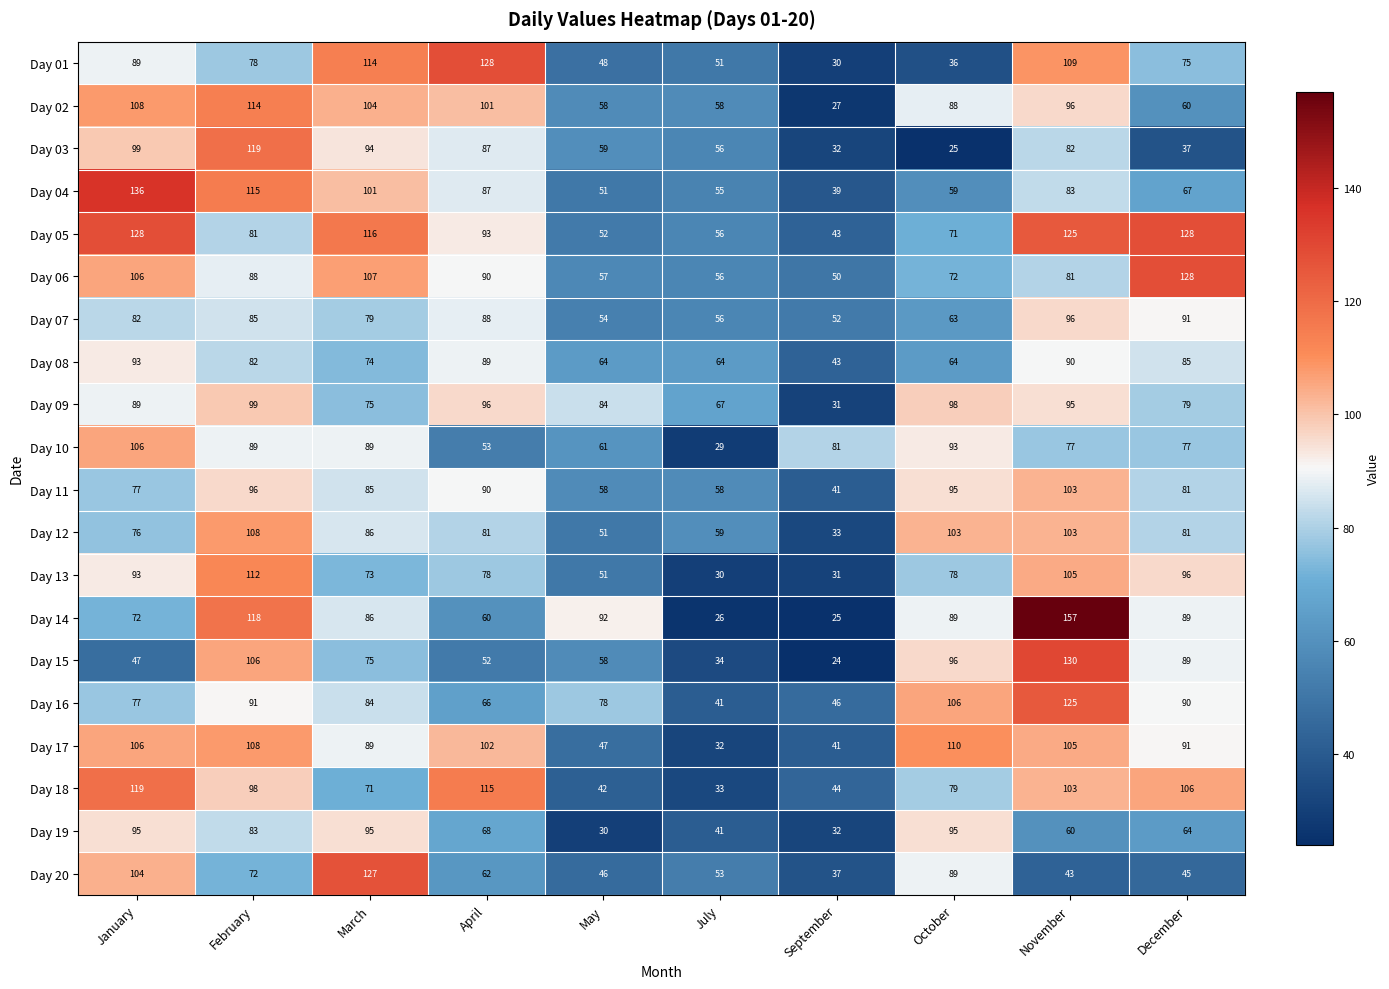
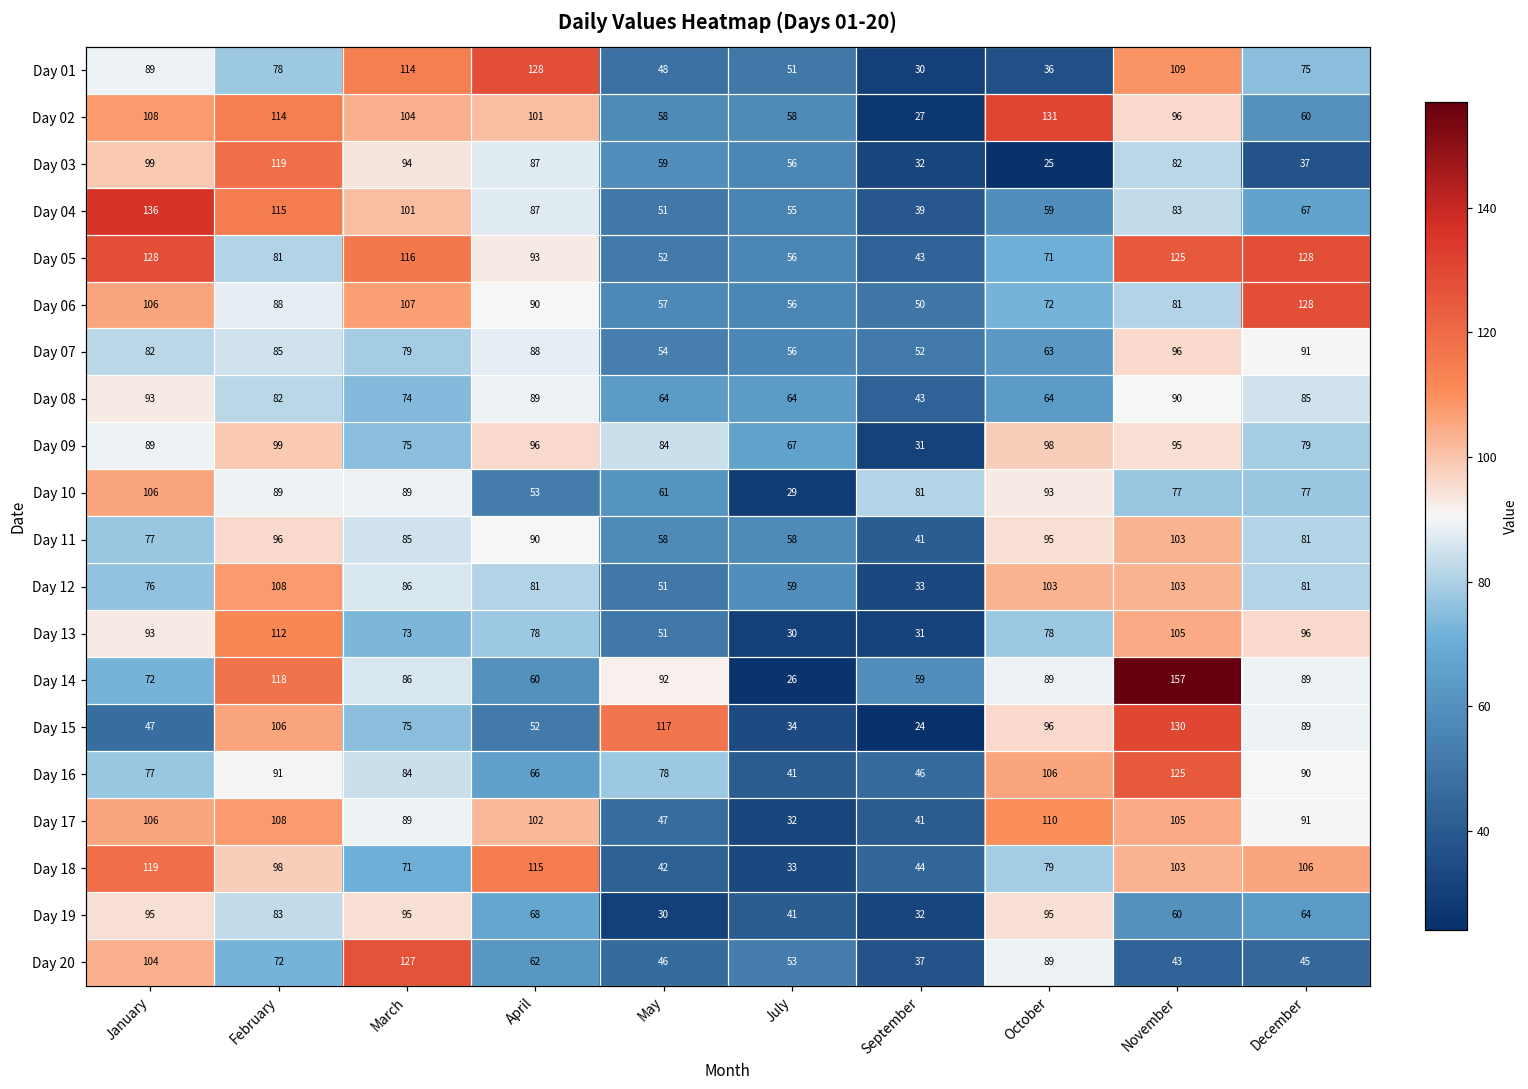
  {
    "Day 01": {
      "January": 89,
      "February": 78,
      "March": 114,
      "April": 128,
      "May": 48,
      "July": 51,
      "September": 30,
      "October": 36,
      "November": 109,
      "December": 75
    },
    "Day 02": {
      "January": 108,
      "February": 114,
      "March": 104,
      "April": 101,
      "May": 58,
      "July": 58,
      "September": 27,
-     "October": 88,
+     "October": 131,
      "November": 96,
      "December": 60
    },
    "Day 03": {
      "January": 99,
      "February": 119,
      "March": 94,
      "April": 87,
      "May": 59,
      "July": 56,
      "September": 32,
      "October": 25,
      "November": 82,
      "December": 37
    },
    "Day 04": {
      "January": 136,
      "February": 115,
      "March": 101,
      "April": 87,
      "May": 51,
      "July": 55,
      "September": 39,
      "October": 59,
      "November": 83,
      "December": 67
    },
    "Day 05": {
      "January": 128,
      "February": 81,
      "March": 116,
      "April": 93,
      "May": 52,
      "July": 56,
      "September": 43,
      "October": 71,
      "November": 125,
      "December": 128
    },
    "Day 06": {
      "January": 106,
      "February": 88,
      "March": 107,
      "April": 90,
      "May": 57,
      "July": 56,
      "September": 50,
      "October": 72,
      "November": 81,
      "December": 128
    },
    "Day 07": {
      "January": 82,
      "February": 85,
      "March": 79,
      "April": 88,
      "May": 54,
      "July": 56,
      "September": 52,
      "October": 63,
      "November": 96,
      "December": 91
    },
    "Day 08": {
      "January": 93,
      "February": 82,
      "March": 74,
      "April": 89,
      "May": 64,
      "July": 64,
      "September": 43,
      "October": 64,
      "November": 90,
      "December": 85
    },
    "Day 09": {
      "January": 89,
      "February": 99,
      "March": 75,
      "April": 96,
      "May": 84,
      "July": 67,
      "September": 31,
      "October": 98,
      "November": 95,
      "December": 79
    },
    "Day 10": {
      "January": 106,
      "February": 89,
      "March": 89,
      "April": 53,
      "May": 61,
      "July": 29,
      "September": 81,
      "October": 93,
      "November": 77,
      "December": 77
    },
    "Day 11": {
      "January": 77,
      "February": 96,
      "March": 85,
      "April": 90,
      "May": 58,
      "July": 58,
      "September": 41,
      "October": 95,
      "November": 103,
      "December": 81
    },
    "Day 12": {
      "January": 76,
      "February": 108,
      "March": 86,
      "April": 81,
      "May": 51,
      "July": 59,
      "September": 33,
      "October": 103,
      "November": 103,
      "December": 81
    },
    "Day 13": {
      "January": 93,
      "February": 112,
      "March": 73,
      "April": 78,
      "May": 51,
      "July": 30,
      "September": 31,
      "October": 78,
      "November": 105,
      "December": 96
    },
    "Day 14": {
      "January": 72,
      "February": 118,
      "March": 86,
      "April": 60,
      "May": 92,
      "July": 26,
-     "September": 25,
+     "September": 59,
      "October": 89,
      "November": 157,
      "December": 89
    },
    "Day 15": {
      "January": 47,
      "February": 106,
      "March": 75,
      "April": 52,
-     "May": 58,
+     "May": 117,
      "July": 34,
      "September": 24,
      "October": 96,
      "November": 130,
      "December": 89
    },
    "Day 16": {
      "January": 77,
      "February": 91,
      "March": 84,
      "April": 66,
      "May": 78,
      "July": 41,
      "September": 46,
      "October": 106,
      "November": 125,
      "December": 90
    },
    "Day 17": {
      "January": 106,
      "February": 108,
      "March": 89,
      "April": 102,
      "May": 47,
      "July": 32,
      "September": 41,
      "October": 110,
      "November": 105,
      "December": 91
    },
    "Day 18": {
      "January": 119,
      "February": 98,
      "March": 71,
      "April": 115,
      "May": 42,
      "July": 33,
      "September": 44,
      "October": 79,
      "November": 103,
      "December": 106
    },
    "Day 19": {
      "January": 95,
      "February": 83,
      "March": 95,
      "April": 68,
      "May": 30,
      "July": 41,
      "September": 32,
      "October": 95,
      "November": 60,
      "December": 64
    },
    "Day 20": {
      "January": 104,
      "February": 72,
      "March": 127,
      "April": 62,
      "May": 46,
      "July": 53,
      "September": 37,
      "October": 89,
      "November": 43,
      "December": 45
    }
  }
